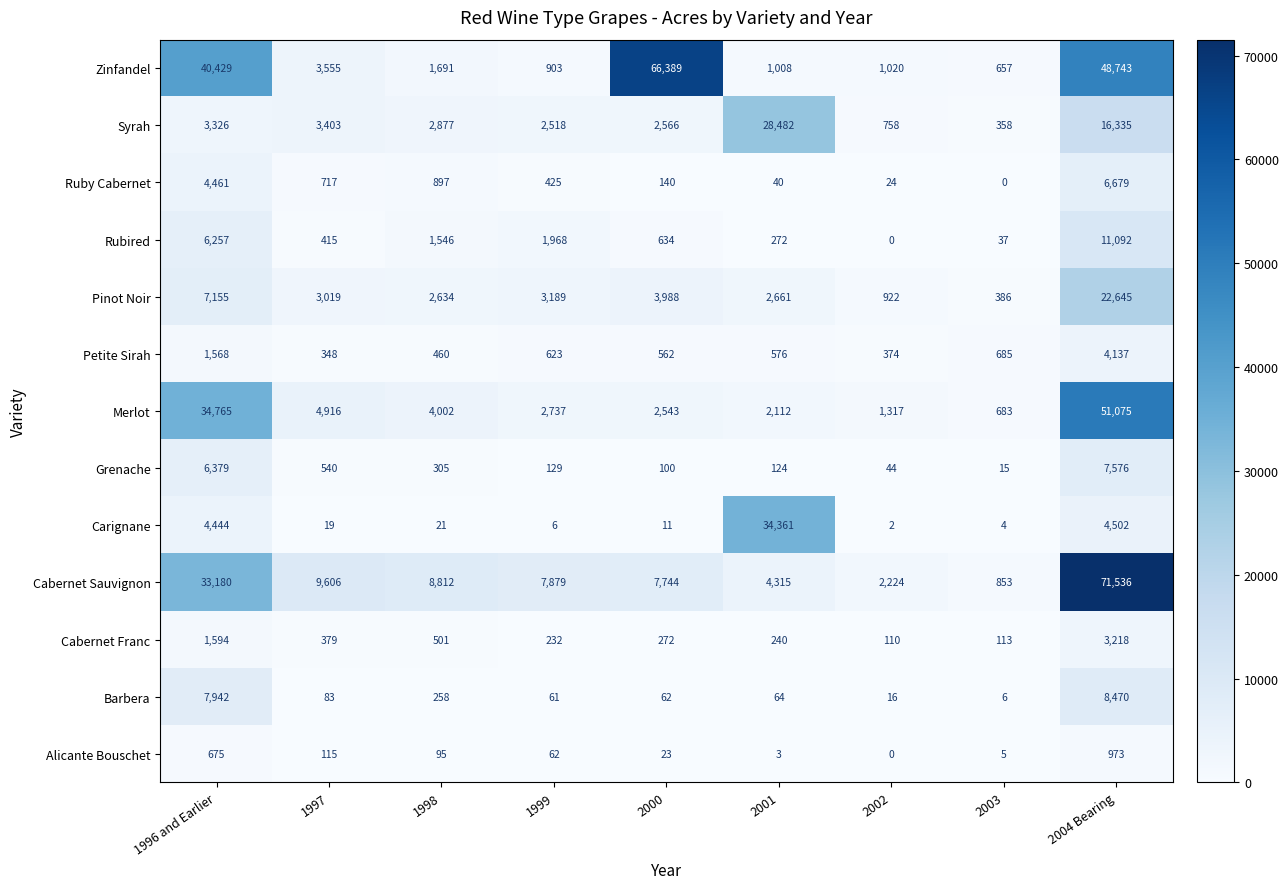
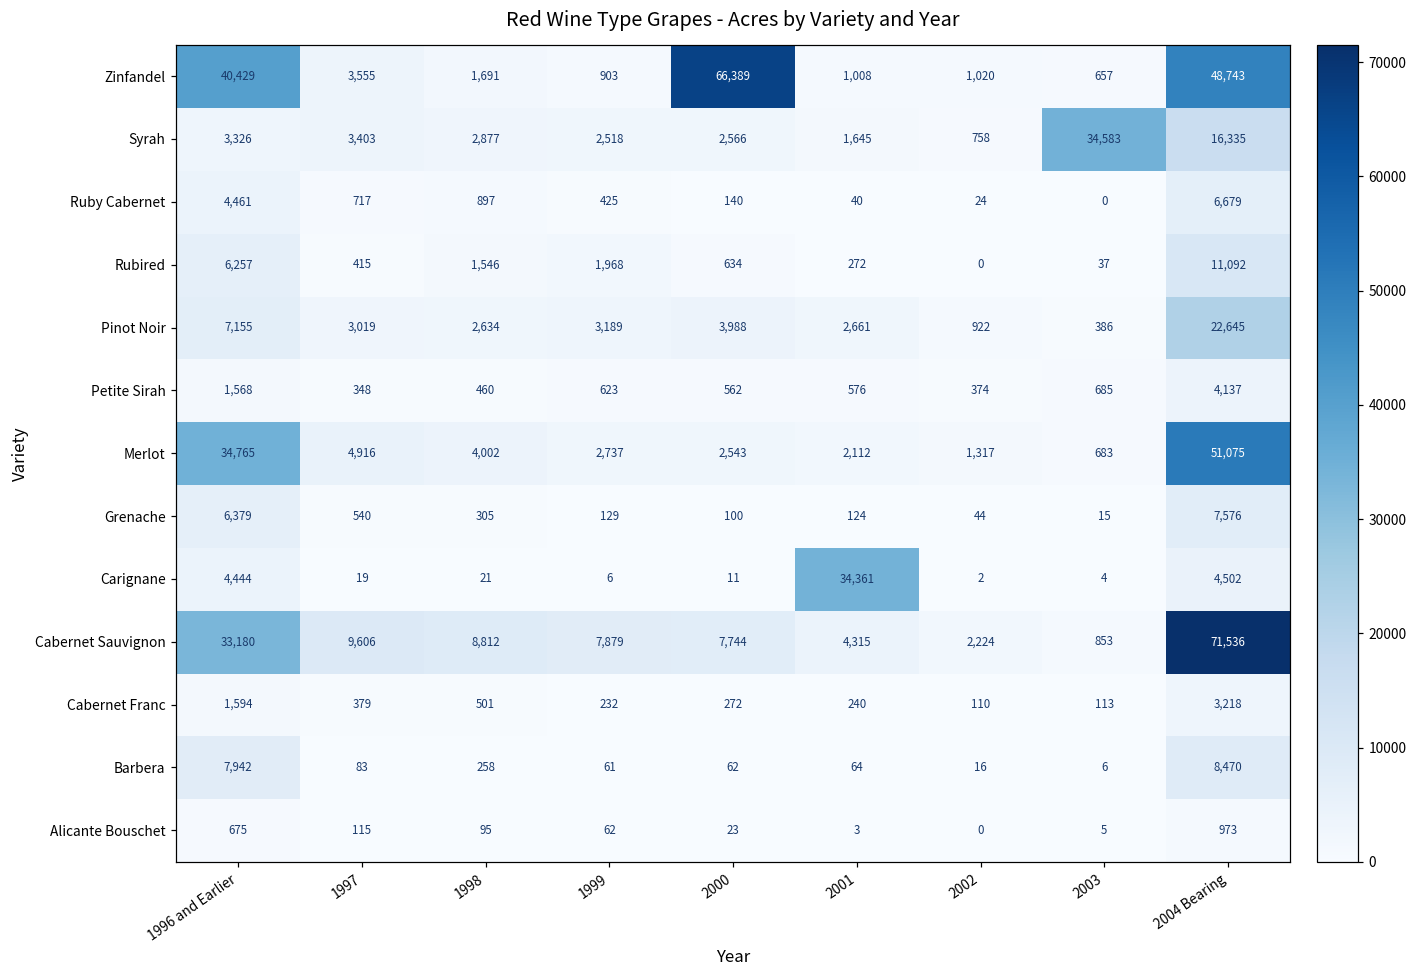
  {
    "Zinfandel": {
      "1996 and Earlier": "40,429",
      "1997": "3,555",
      "1998": "1,691",
      "1999": "903",
      "2000": "66,389",
      "2001": "1,008",
      "2002": "1,020",
      "2003": "657",
      "2004 Bearing": "48,743"
    },
    "Syrah": {
      "1996 and Earlier": "3,326",
      "1997": "3,403",
      "1998": "2,877",
      "1999": "2,518",
      "2000": "2,566",
-     "2001": "28,482",
+     "2001": "1,645",
      "2002": "758",
-     "2003": "358",
+     "2003": "34,583",
      "2004 Bearing": "16,335"
    },
    "Ruby Cabernet": {
      "1996 and Earlier": "4,461",
      "1997": "717",
      "1998": "897",
      "1999": "425",
      "2000": "140",
      "2001": "40",
      "2002": "24",
      "2003": "0",
      "2004 Bearing": "6,679"
    },
    "Rubired": {
      "1996 and Earlier": "6,257",
      "1997": "415",
      "1998": "1,546",
      "1999": "1,968",
      "2000": "634",
      "2001": "272",
      "2002": "0",
      "2003": "37",
      "2004 Bearing": "11,092"
    },
    "Pinot Noir": {
      "1996 and Earlier": "7,155",
      "1997": "3,019",
      "1998": "2,634",
      "1999": "3,189",
      "2000": "3,988",
      "2001": "2,661",
      "2002": "922",
      "2003": "386",
      "2004 Bearing": "22,645"
    },
    "Petite Sirah": {
      "1996 and Earlier": "1,568",
      "1997": "348",
      "1998": "460",
      "1999": "623",
      "2000": "562",
      "2001": "576",
      "2002": "374",
      "2003": "685",
      "2004 Bearing": "4,137"
    },
    "Merlot": {
      "1996 and Earlier": "34,765",
      "1997": "4,916",
      "1998": "4,002",
      "1999": "2,737",
      "2000": "2,543",
      "2001": "2,112",
      "2002": "1,317",
      "2003": "683",
      "2004 Bearing": "51,075"
    },
    "Grenache": {
      "1996 and Earlier": "6,379",
      "1997": "540",
      "1998": "305",
      "1999": "129",
      "2000": "100",
      "2001": "124",
      "2002": "44",
      "2003": "15",
      "2004 Bearing": "7,576"
    },
    "Carignane": {
      "1996 and Earlier": "4,444",
      "1997": "19",
      "1998": "21",
      "1999": "6",
      "2000": "11",
      "2001": "34,361",
      "2002": "2",
      "2003": "4",
      "2004 Bearing": "4,502"
    },
    "Cabernet Sauvignon": {
      "1996 and Earlier": "33,180",
      "1997": "9,606",
      "1998": "8,812",
      "1999": "7,879",
      "2000": "7,744",
      "2001": "4,315",
      "2002": "2,224",
      "2003": "853",
      "2004 Bearing": "71,536"
    },
    "Cabernet Franc": {
      "1996 and Earlier": "1,594",
      "1997": "379",
      "1998": "501",
      "1999": "232",
      "2000": "272",
      "2001": "240",
      "2002": "110",
      "2003": "113",
      "2004 Bearing": "3,218"
    },
    "Barbera": {
      "1996 and Earlier": "7,942",
      "1997": "83",
      "1998": "258",
      "1999": "61",
      "2000": "62",
      "2001": "64",
      "2002": "16",
      "2003": "6",
      "2004 Bearing": "8,470"
    },
    "Alicante Bouschet": {
      "1996 and Earlier": "675",
      "1997": "115",
      "1998": "95",
      "1999": "62",
      "2000": "23",
      "2001": "3",
      "2002": "0",
      "2003": "5",
      "2004 Bearing": "973"
    }
  }
